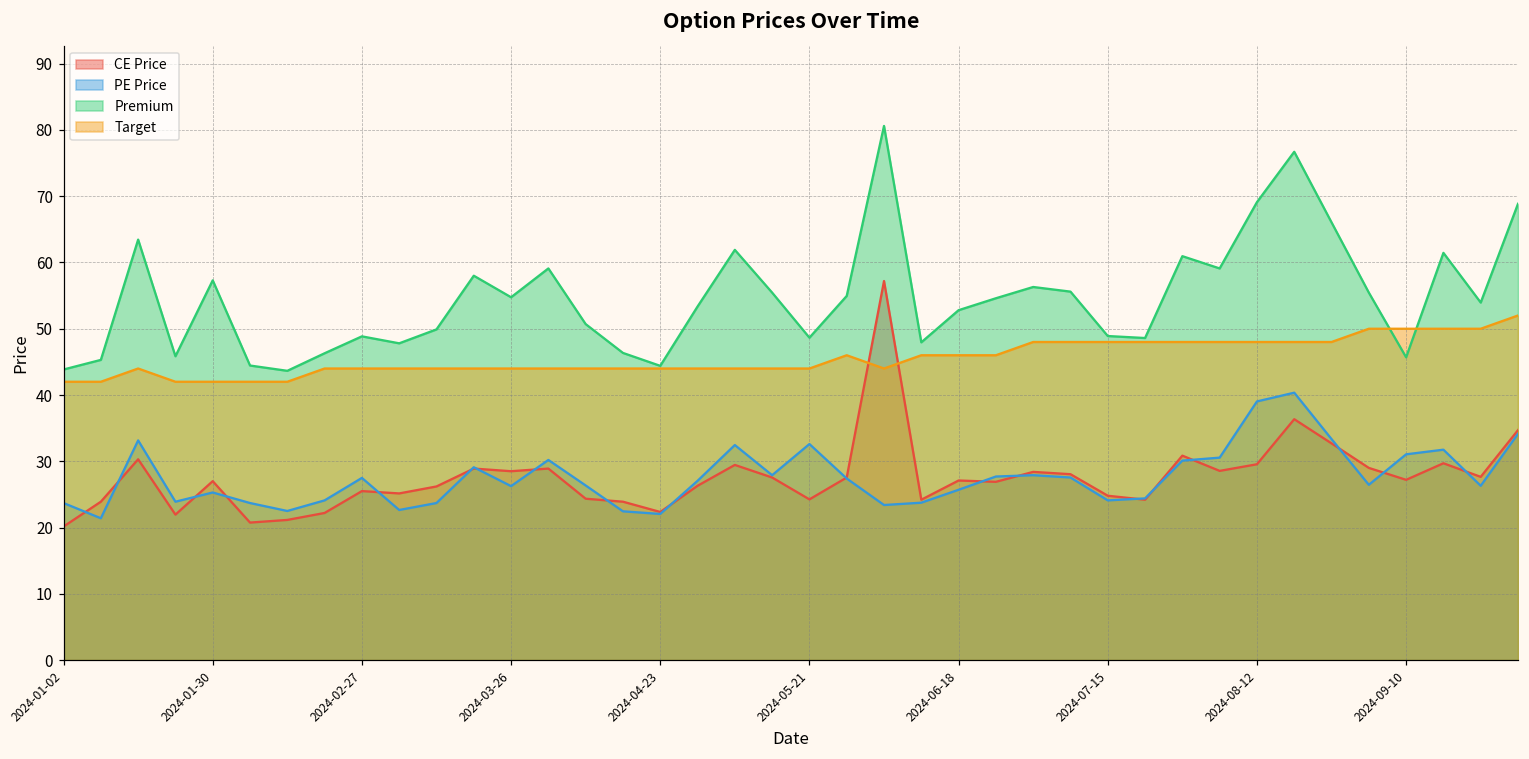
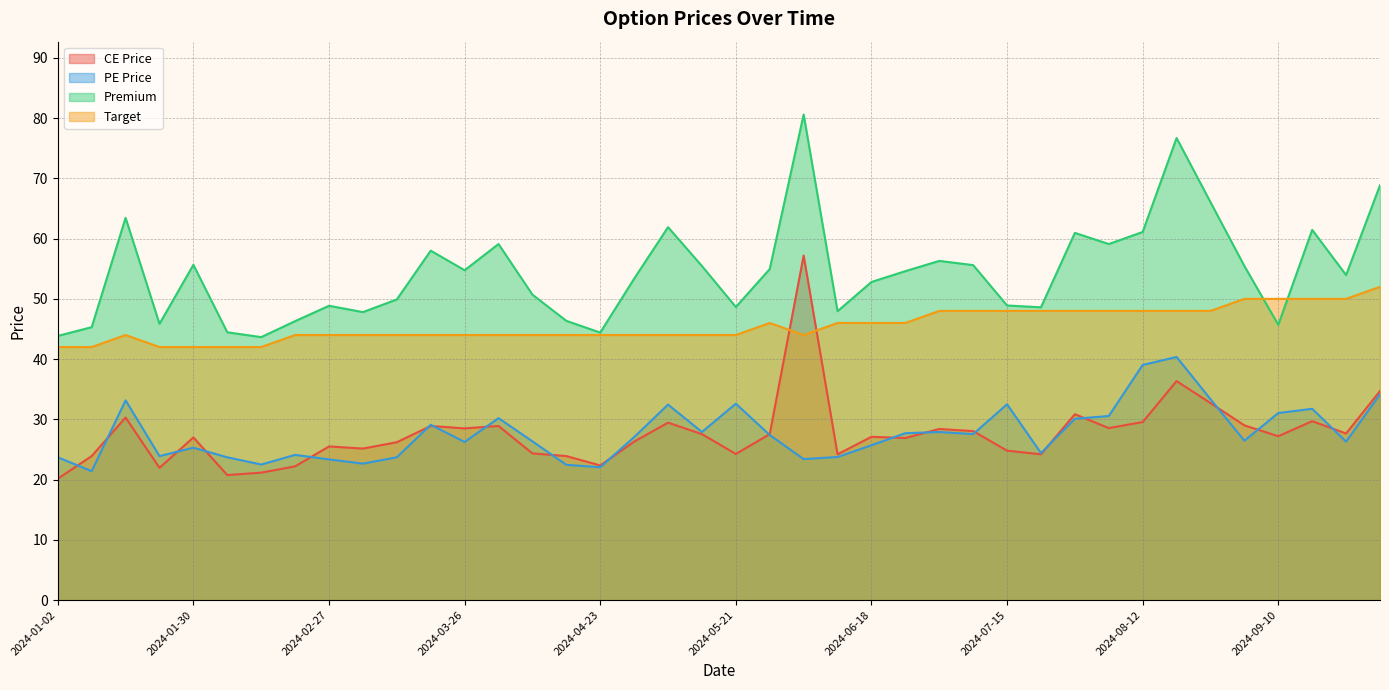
  {
    "CE Price": {
      "2024-01-02": 20,
      "2024-01-30": 27,
      "2024-02-27": 26,
      "2024-03-26": 29,
      "2024-05-21": 24,
      "2024-06-18": 27,
      "2024-07-15": 25,
      "2024-08-12": 30,
      "2024-09-10": 27
    },
    "PE Price": {
      "2024-01-02": 24,
      "2024-01-30": 25,
-     "2024-02-27": 27,
+     "2024-02-27": 23,
      "2024-03-26": 26,
      "2024-05-21": 33,
      "2024-06-18": 26,
-     "2024-07-15": 24,
+     "2024-07-15": 33,
      "2024-08-12": 39,
      "2024-09-10": 31
    },
    "Premium": {
      "2024-01-02": 44,
-     "2024-01-30": 57,
+     "2024-01-30": 56,
      "2024-02-27": 49,
      "2024-03-26": 55,
      "2024-05-21": 49,
      "2024-06-18": 53,
      "2024-07-15": 49,
-     "2024-08-12": 69,
+     "2024-08-12": 61,
      "2024-09-10": 46
    },
    "Target": {
      "2024-01-02": 42,
      "2024-01-30": 42,
      "2024-02-27": 44,
      "2024-03-26": 44,
      "2024-05-21": 44,
      "2024-06-18": 46,
      "2024-07-15": 48,
      "2024-08-12": 48,
      "2024-09-10": 50
    }
  }
